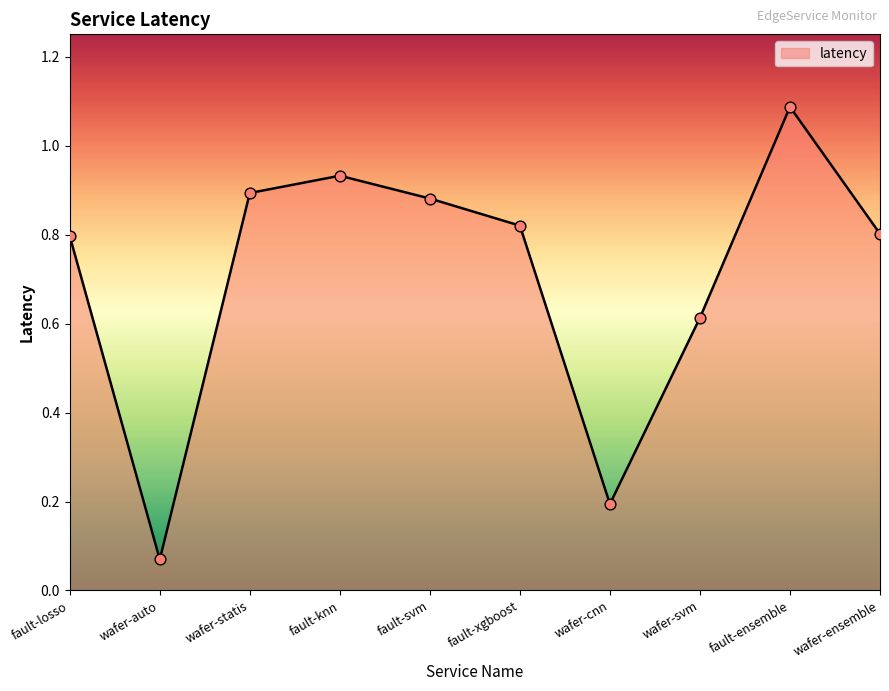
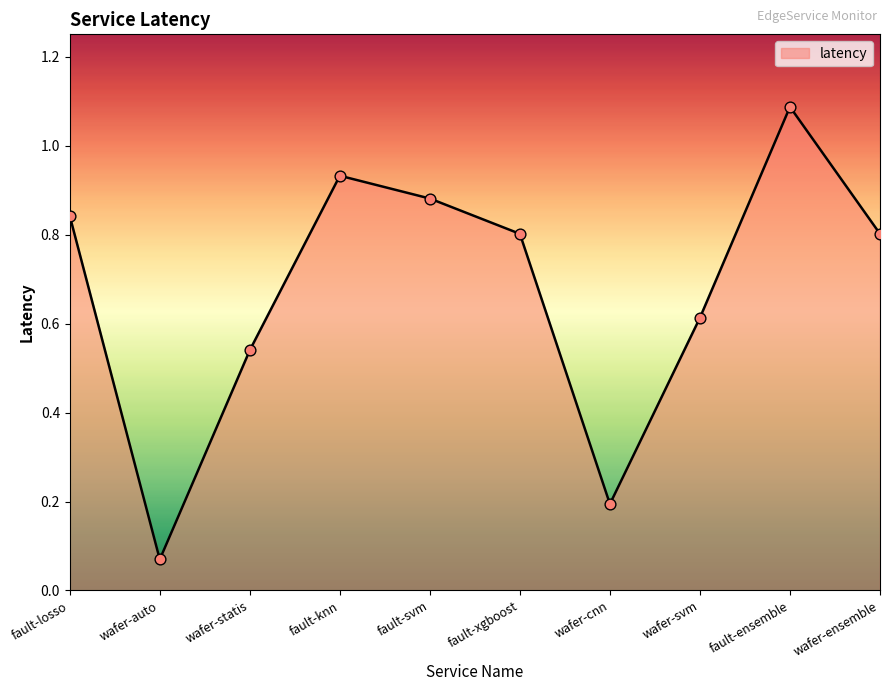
  {
-   "fault-losso": 0.80,
+   "fault-losso": 0.84,
    "wafer-auto": 0.07,
-   "wafer-statis": 0.89,
+   "wafer-statis": 0.54,
    "fault-knn": 0.93,
    "fault-svm": 0.88,
-   "fault-xgboost": 0.82,
+   "fault-xgboost": 0.80,
    "wafer-cnn": 0.19,
    "wafer-svm": 0.61,
    "fault-ensemble": 1.09,
    "wafer-ensemble": 0.80
  }
